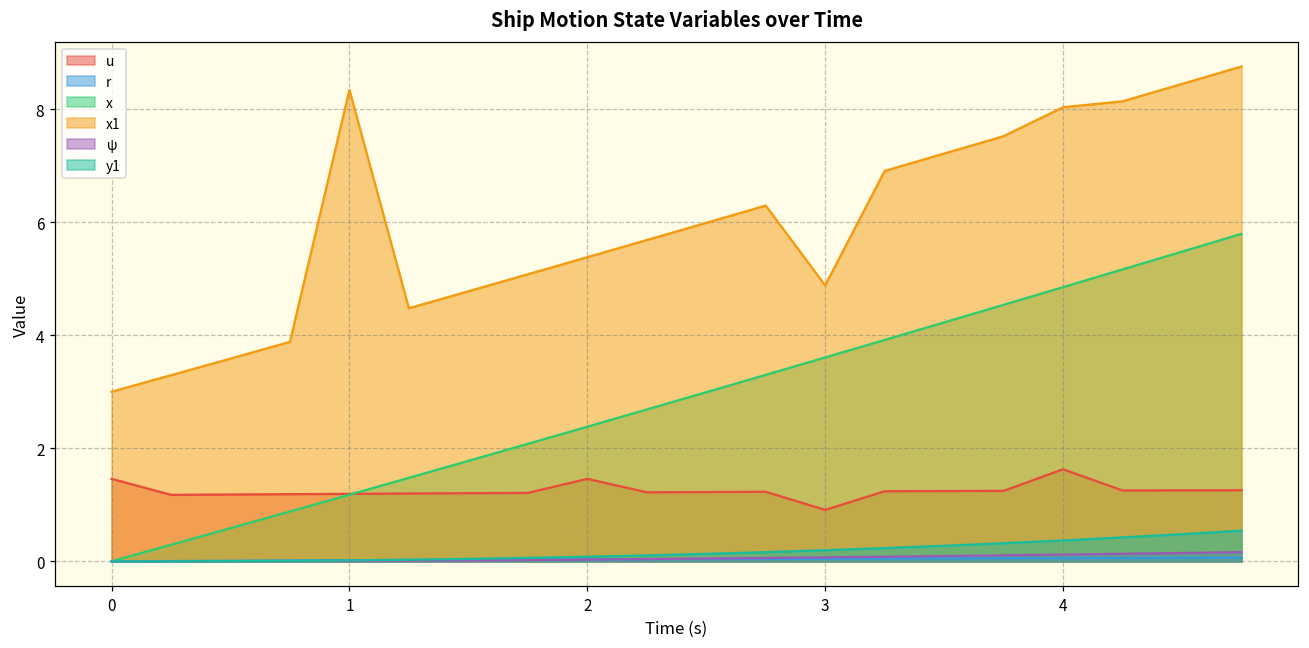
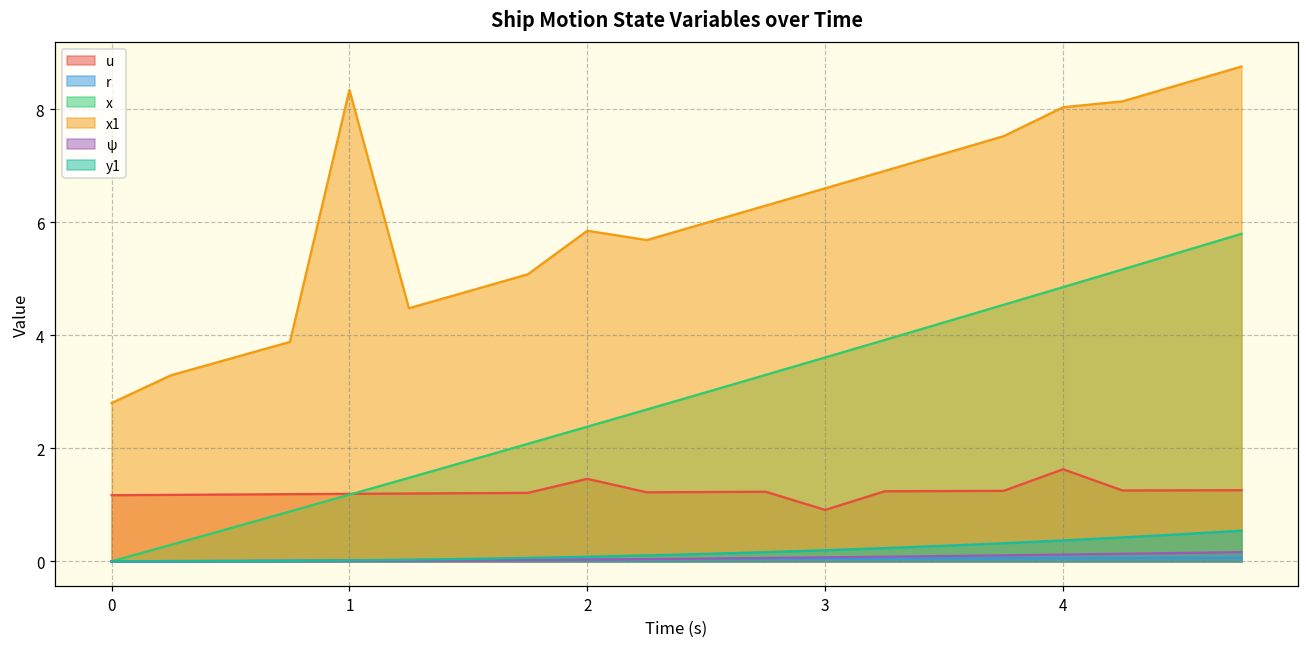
  {
    "u": {
-     "0": 1.5,
+     "0": 1.2,
      "2": 1.5,
      "3": 0.9,
      "4": 1.6
    },
    "x1": {
-     "0": 3.0,
+     "0": 2.8,
      "1": 8.3,
-     "2": 5.4,
-     "3": 4.9,
+     "2": 5.8,
+     "3": 6.6,
      "4": 8.0
    },
    "ψ": {
      "4": 0.1
    }
  }
